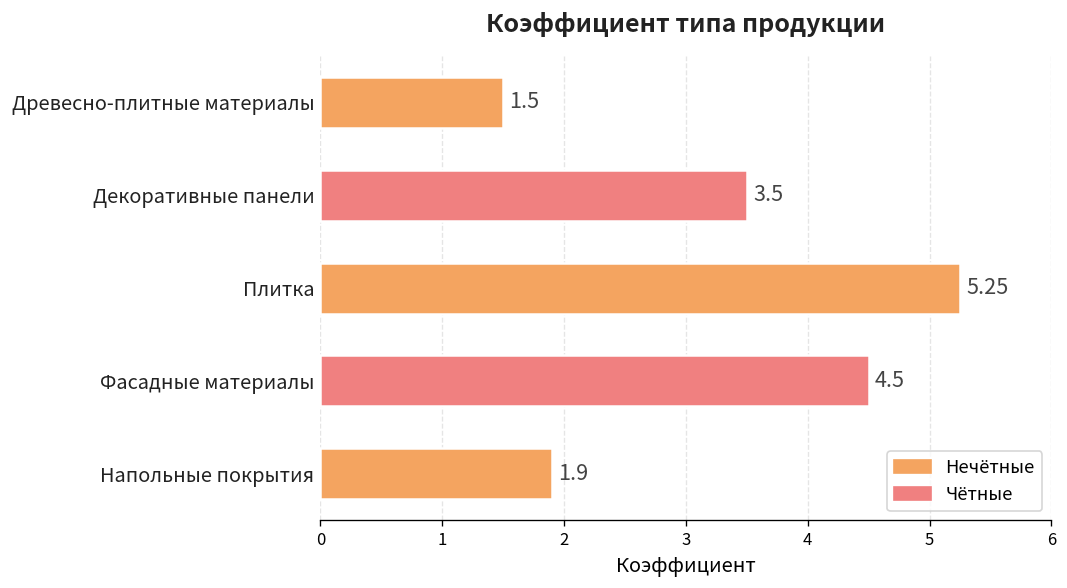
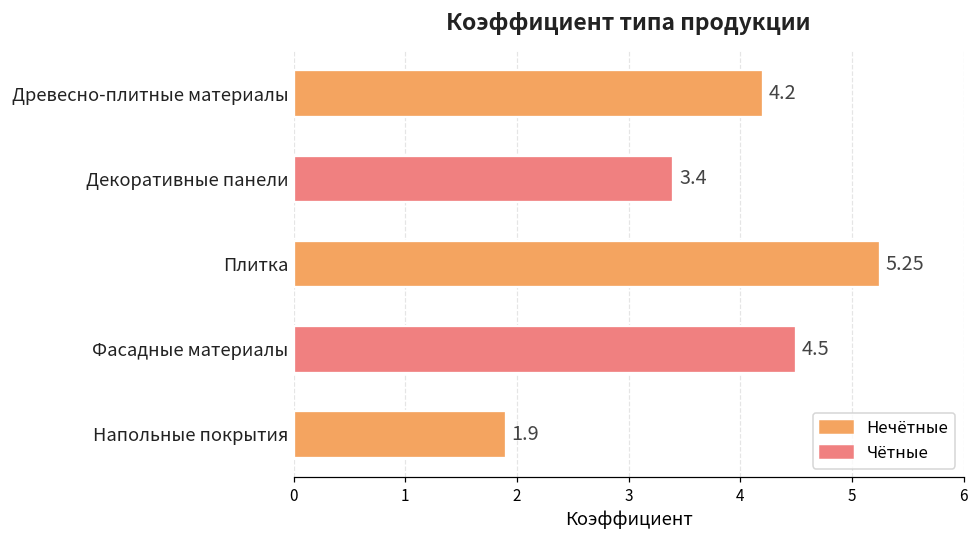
  {
-   "Древесно-плитные материалы": 1.5,
-   "Декоративные панели": 3.5,
+   "Древесно-плитные материалы": 4.2,
+   "Декоративные панели": 3.4,
    "Плитка": 5.25,
    "Фасадные материалы": 4.5,
    "Напольные покрытия": 1.9
  }
